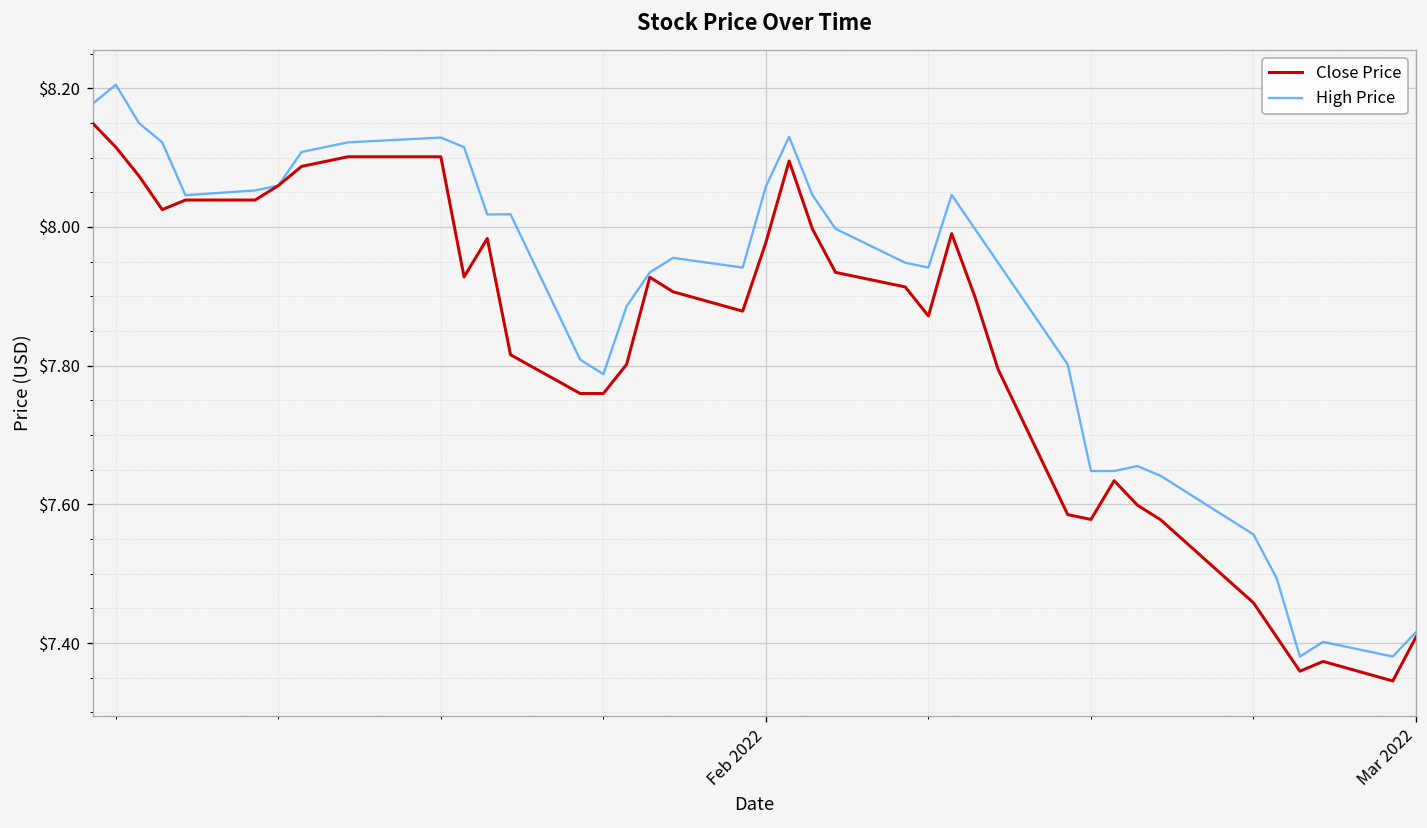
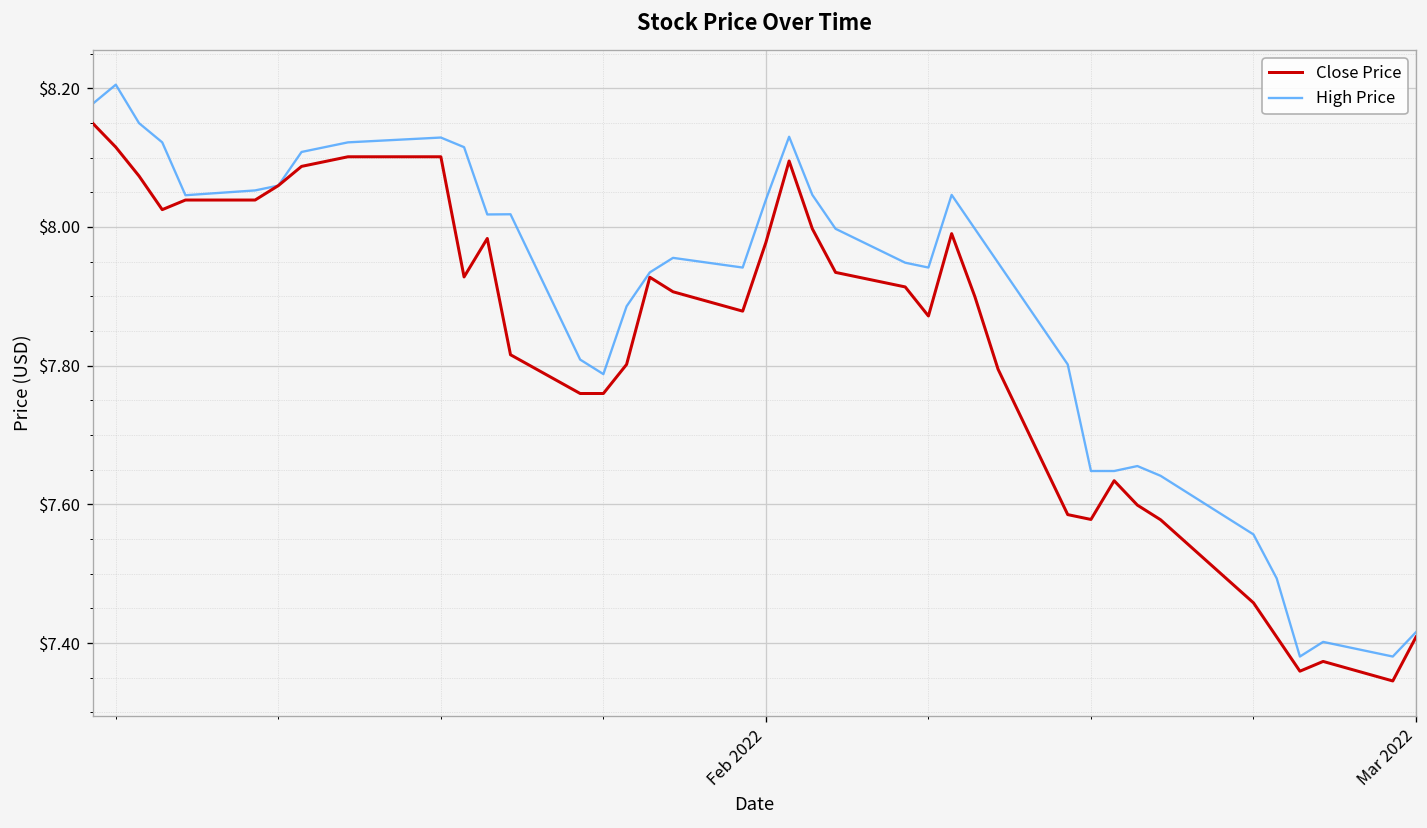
  {
    "Close Price": {
      "Feb 2022": "$7.98",
      "Mar 2022": "$7.41"
    },
    "High Price": {
-     "Feb 2022": "$8.06",
+     "Feb 2022": "$8.04",
      "Mar 2022": "$7.42"
    }
  }
